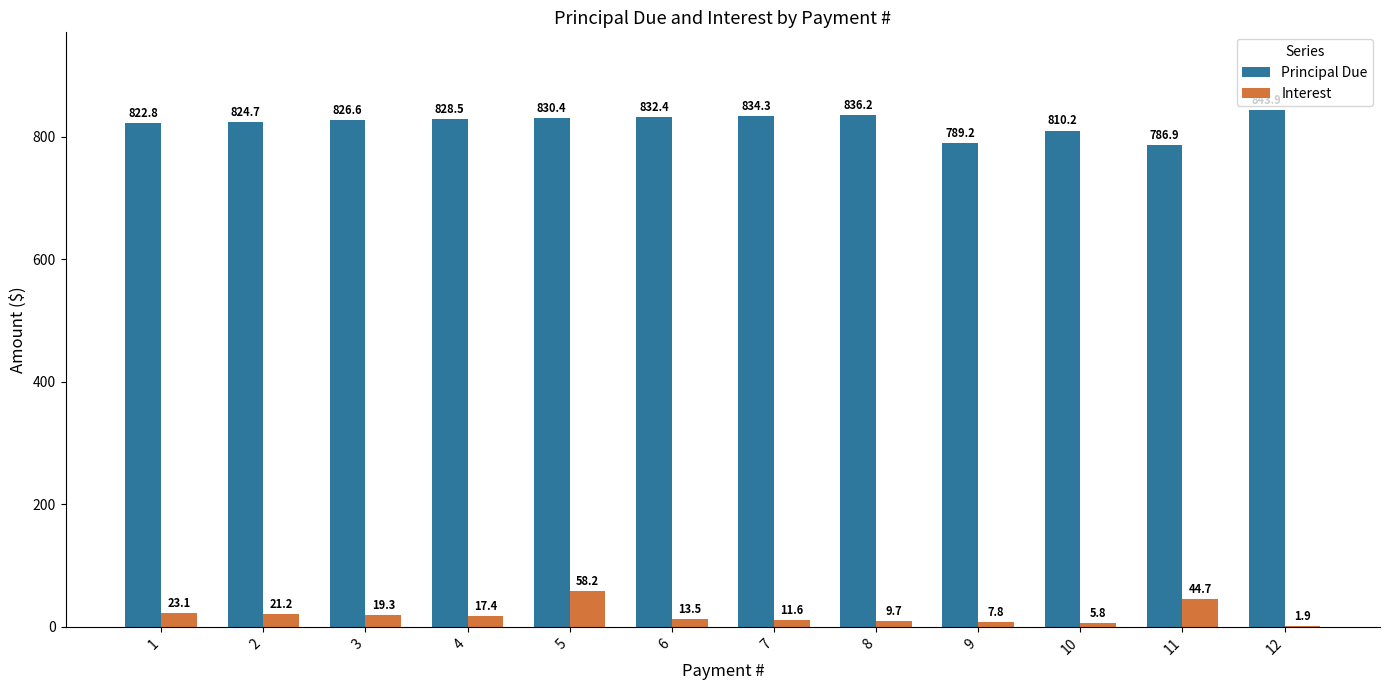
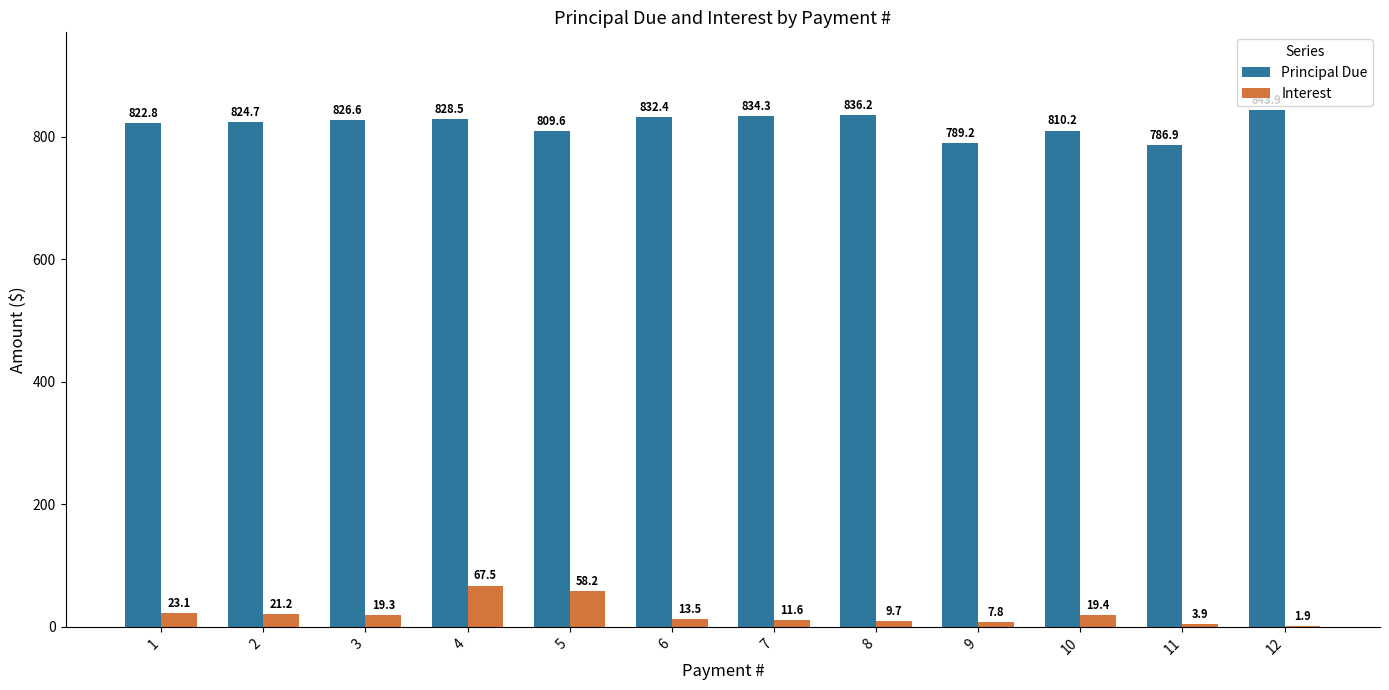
  {
    "Principal Due": {
      "1": 822.8,
      "2": 824.7,
      "3": 826.6,
      "4": 828.5,
-     "5": 830.4,
+     "5": 809.6,
      "6": 832.4,
      "7": 834.3,
      "8": 836.2,
      "9": 789.2,
      "10": 810.2,
      "11": 786.9
    },
    "Interest": {
      "1": 23.1,
      "2": 21.2,
      "3": 19.3,
-     "4": 17.4,
+     "4": 67.5,
      "5": 58.2,
      "6": 13.5,
      "7": 11.6,
      "8": 9.7,
      "9": 7.8,
-     "10": 5.8,
-     "11": 44.7,
+     "10": 19.4,
+     "11": 3.9,
      "12": 1.9
    }
  }
